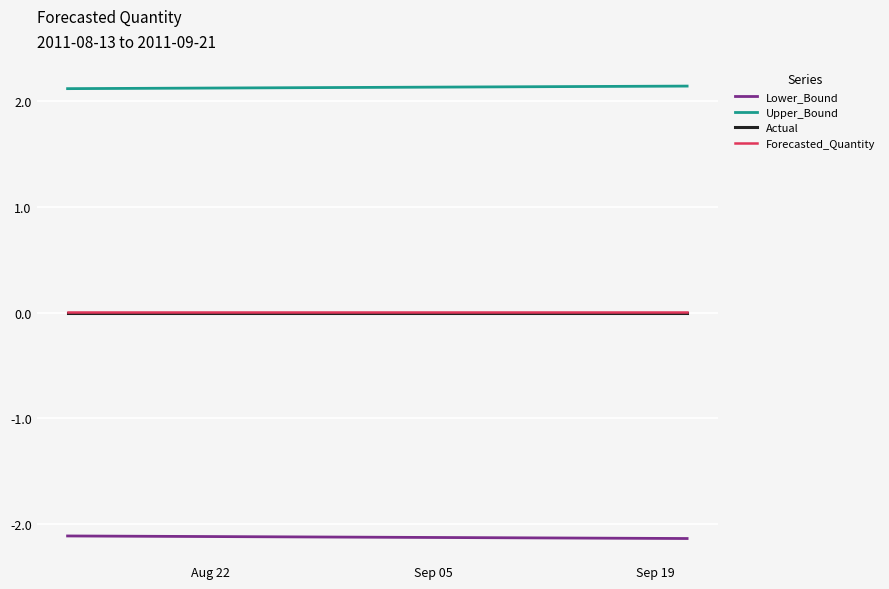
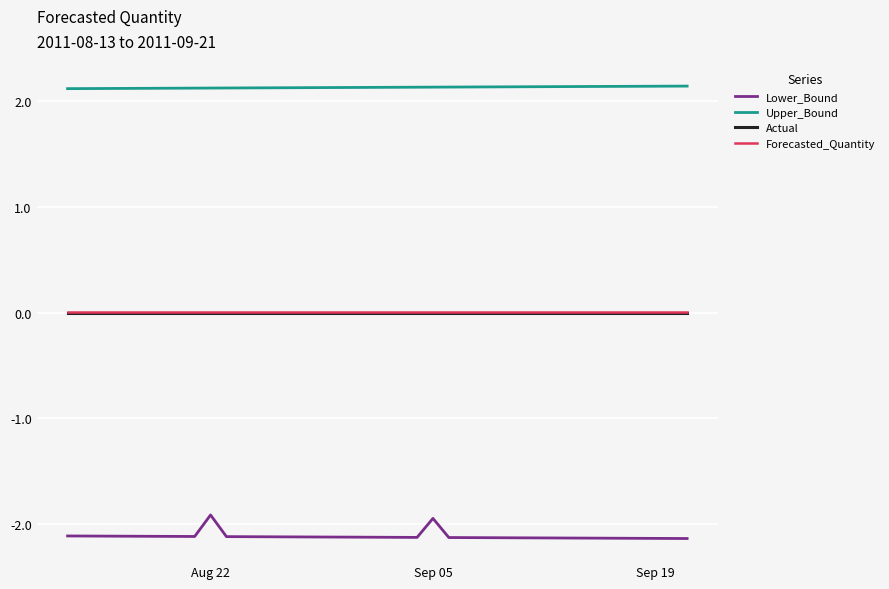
  {
    "Lower_Bound": {
-     "Aug 22": -2.12,
-     "Sep 05": -2.12,
+     "Aug 22": -1.91,
+     "Sep 05": -1.94,
      "Sep 19": -2.13
    },
    "Upper_Bound": {
      "Aug 22": 2.12,
      "Sep 05": 2.13,
      "Sep 19": 2.14
    }
  }
